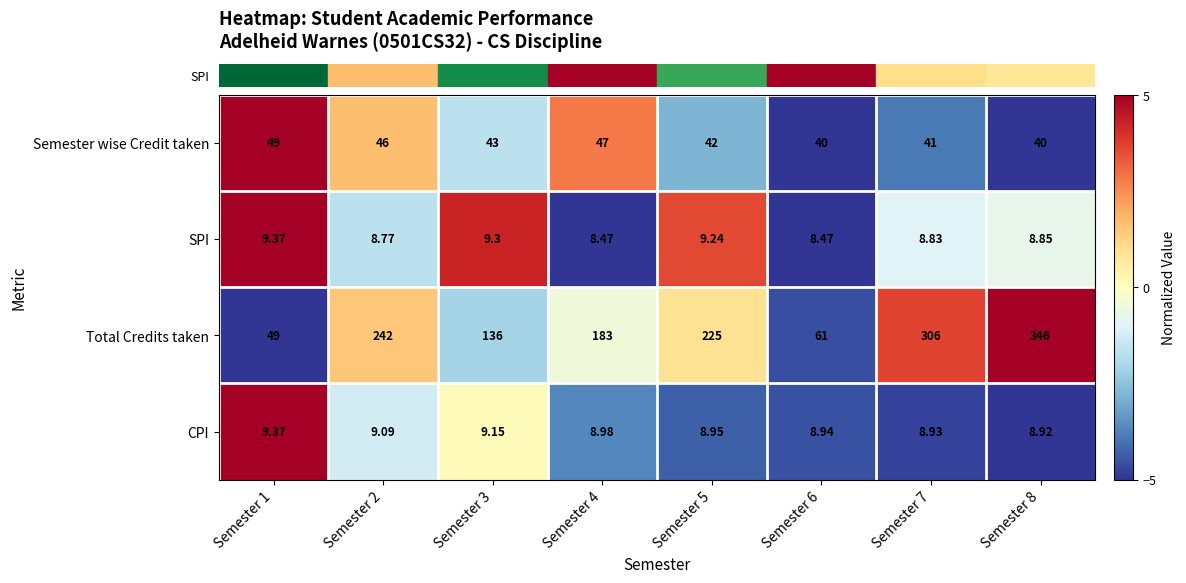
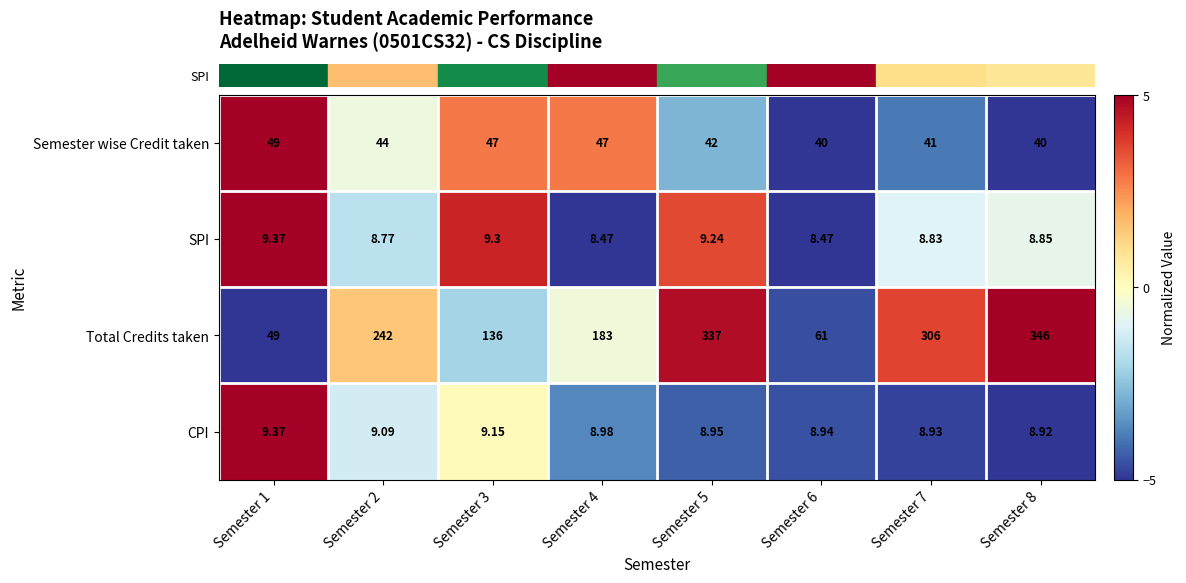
  {
    "Semester wise Credit taken": {
      "Semester 1": 49,
-     "Semester 2": 46,
-     "Semester 3": 43,
+     "Semester 2": 44,
+     "Semester 3": 47,
      "Semester 4": 47,
      "Semester 5": 42,
      "Semester 6": 40,
      "Semester 7": 41,
      "Semester 8": 40
    },
    "SPI": {
      "Semester 1": 9.37,
      "Semester 2": 8.77,
      "Semester 3": 9.3,
      "Semester 4": 8.47,
      "Semester 5": 9.24,
      "Semester 6": 8.47,
      "Semester 7": 8.83,
      "Semester 8": 8.85
    },
    "Total Credits taken": {
      "Semester 1": 49,
      "Semester 2": 242,
      "Semester 3": 136,
      "Semester 4": 183,
-     "Semester 5": 225,
+     "Semester 5": 337,
      "Semester 6": 61,
      "Semester 7": 306,
      "Semester 8": 346
    },
    "CPI": {
      "Semester 1": 9.37,
      "Semester 2": 9.09,
      "Semester 3": 9.15,
      "Semester 4": 8.98,
      "Semester 5": 8.95,
      "Semester 6": 8.94,
      "Semester 7": 8.93,
      "Semester 8": 8.92
    }
  }
